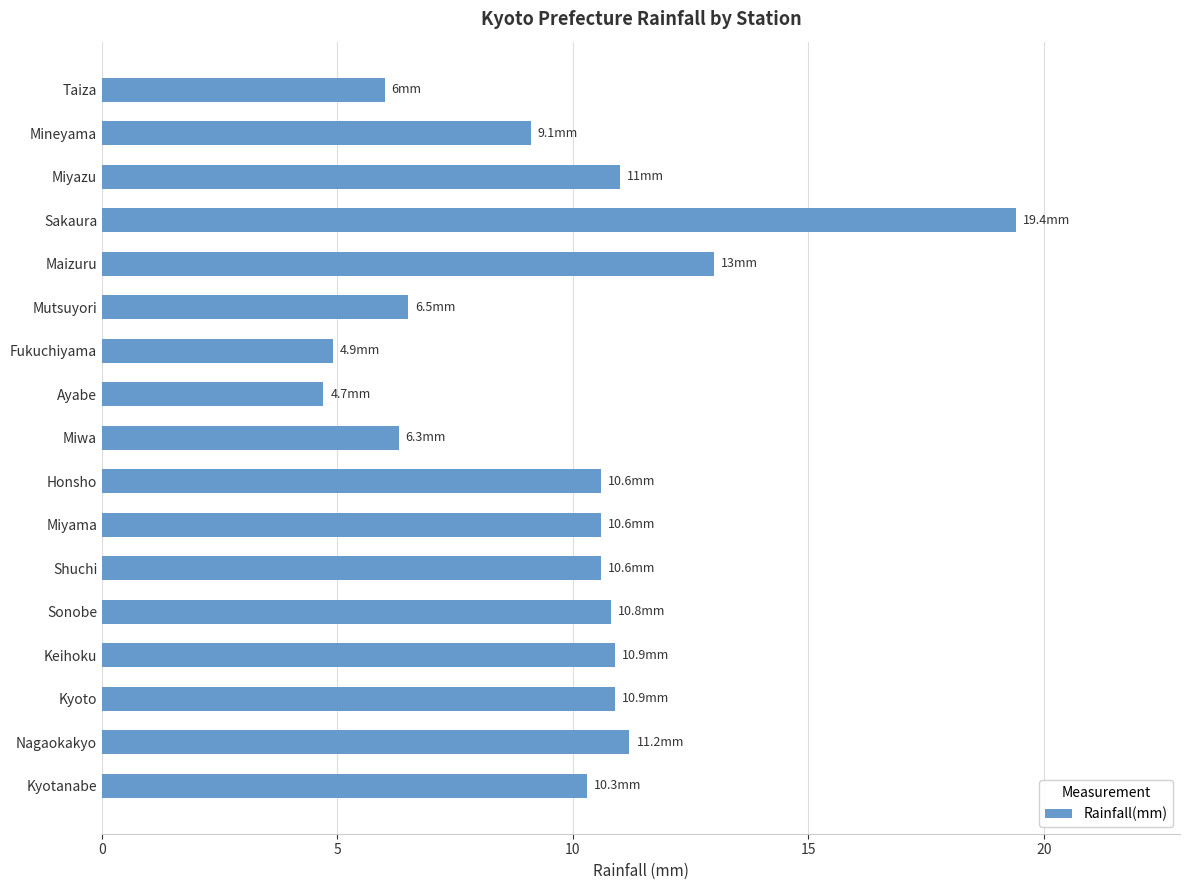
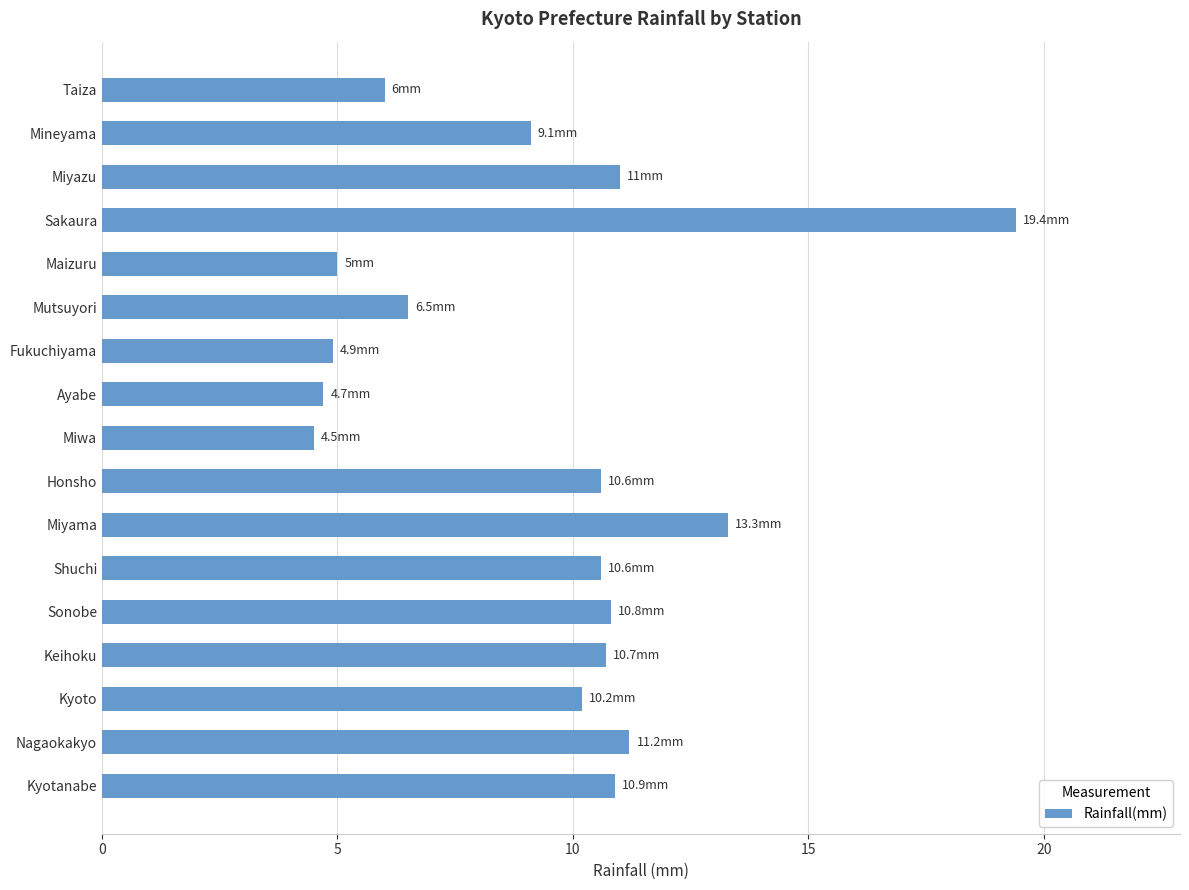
  {
    "Taiza": 6,
    "Mineyama": 9.1,
    "Miyazu": 11,
    "Sakaura": 19.4,
-   "Maizuru": 13,
+   "Maizuru": 5,
    "Mutsuyori": 6.5,
    "Fukuchiyama": 4.9,
    "Ayabe": 4.7,
-   "Miwa": 6.3,
+   "Miwa": 4.5,
    "Honsho": 10.6,
-   "Miyama": 10.6,
+   "Miyama": 13.3,
    "Shuchi": 10.6,
    "Sonobe": 10.8,
-   "Keihoku": 10.9,
-   "Kyoto": 10.9,
+   "Keihoku": 10.7,
+   "Kyoto": 10.2,
    "Nagaokakyo": 11.2,
-   "Kyotanabe": 10.3
+   "Kyotanabe": 10.9
  }
